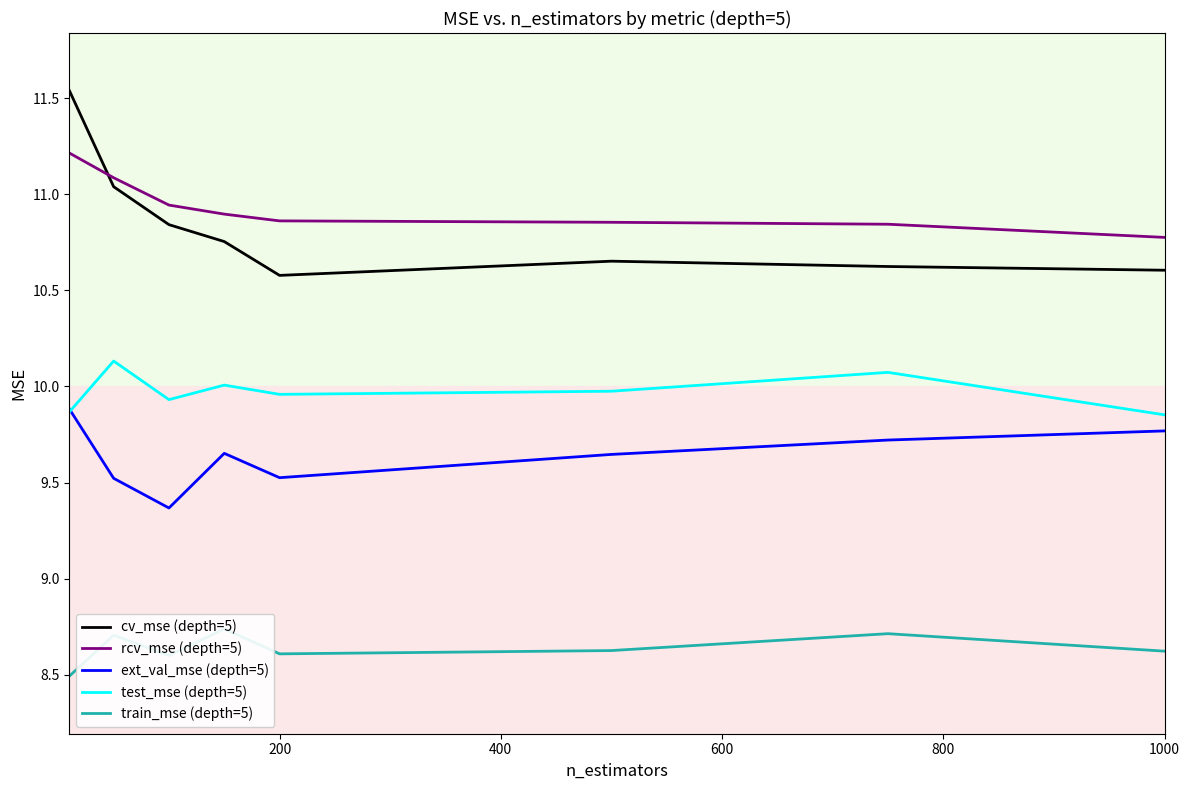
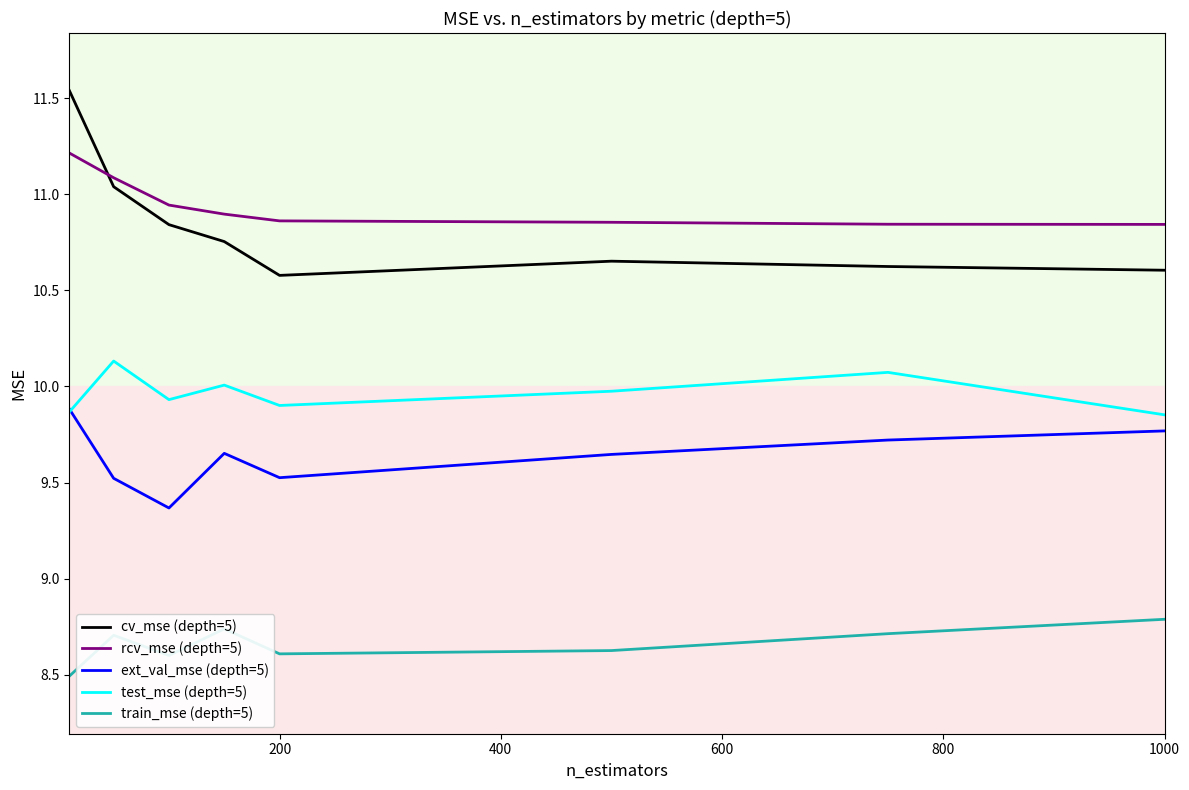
  {
    "cv_mse (depth=5)": {
      "200": 10.58,
      "1000": 10.61
    },
    "rcv_mse (depth=5)": {
      "200": 10.86,
-     "1000": 10.78
+     "1000": 10.84
    },
    "ext_val_mse (depth=5)": {
      "200": 9.53,
      "1000": 9.77
    },
    "test_mse (depth=5)": {
-     "200": 9.96,
+     "200": 9.90,
      "1000": 9.85
    },
    "train_mse (depth=5)": {
      "200": 8.61,
-     "1000": 8.62
+     "1000": 8.79
    }
  }
